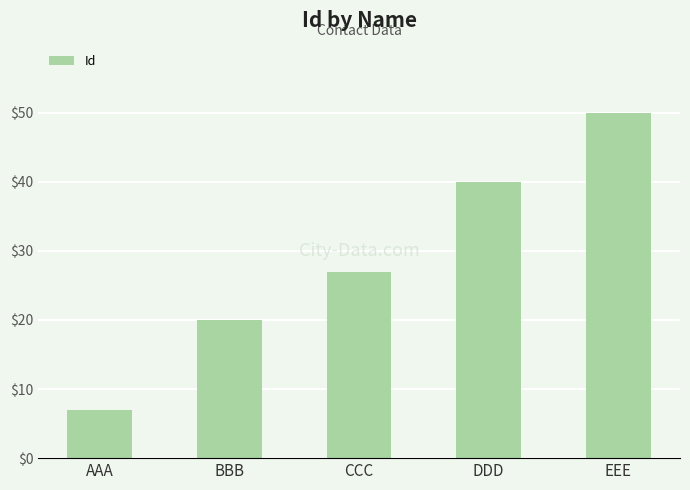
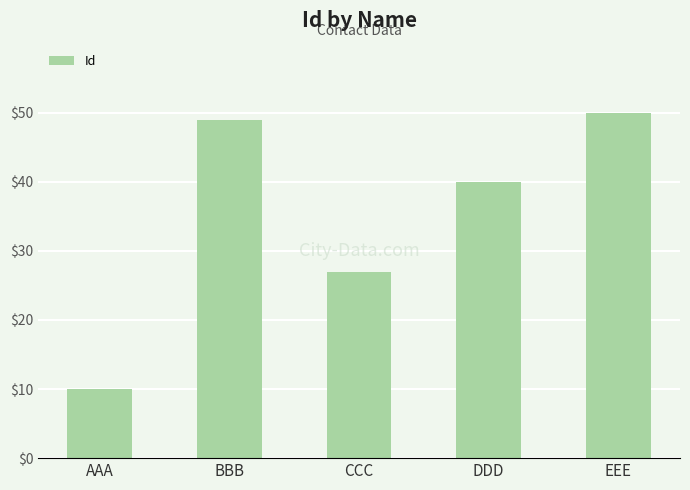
  {
-   "AAA": "$7",
-   "BBB": "$20",
+   "AAA": "$10",
+   "BBB": "$49",
    "CCC": "$27",
    "DDD": "$40",
    "EEE": "$50"
  }
